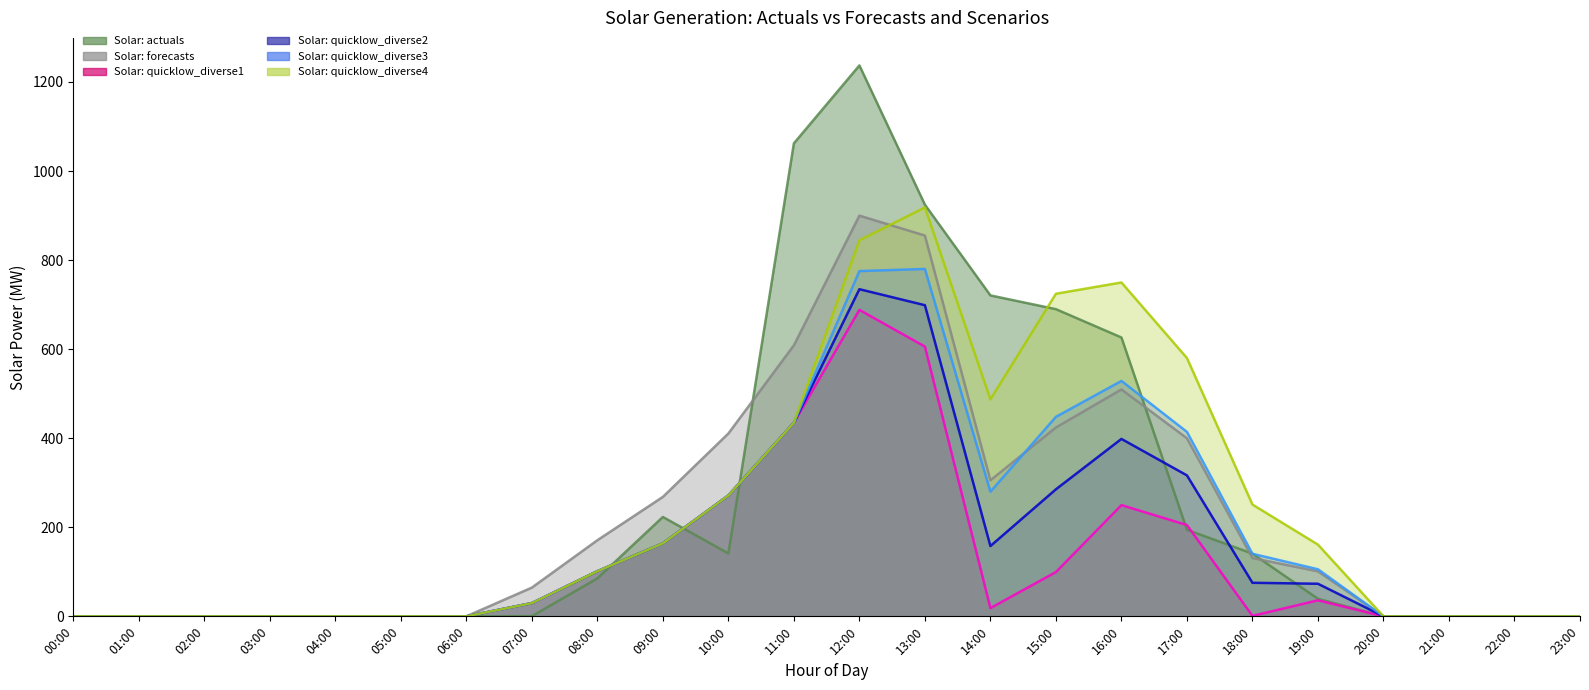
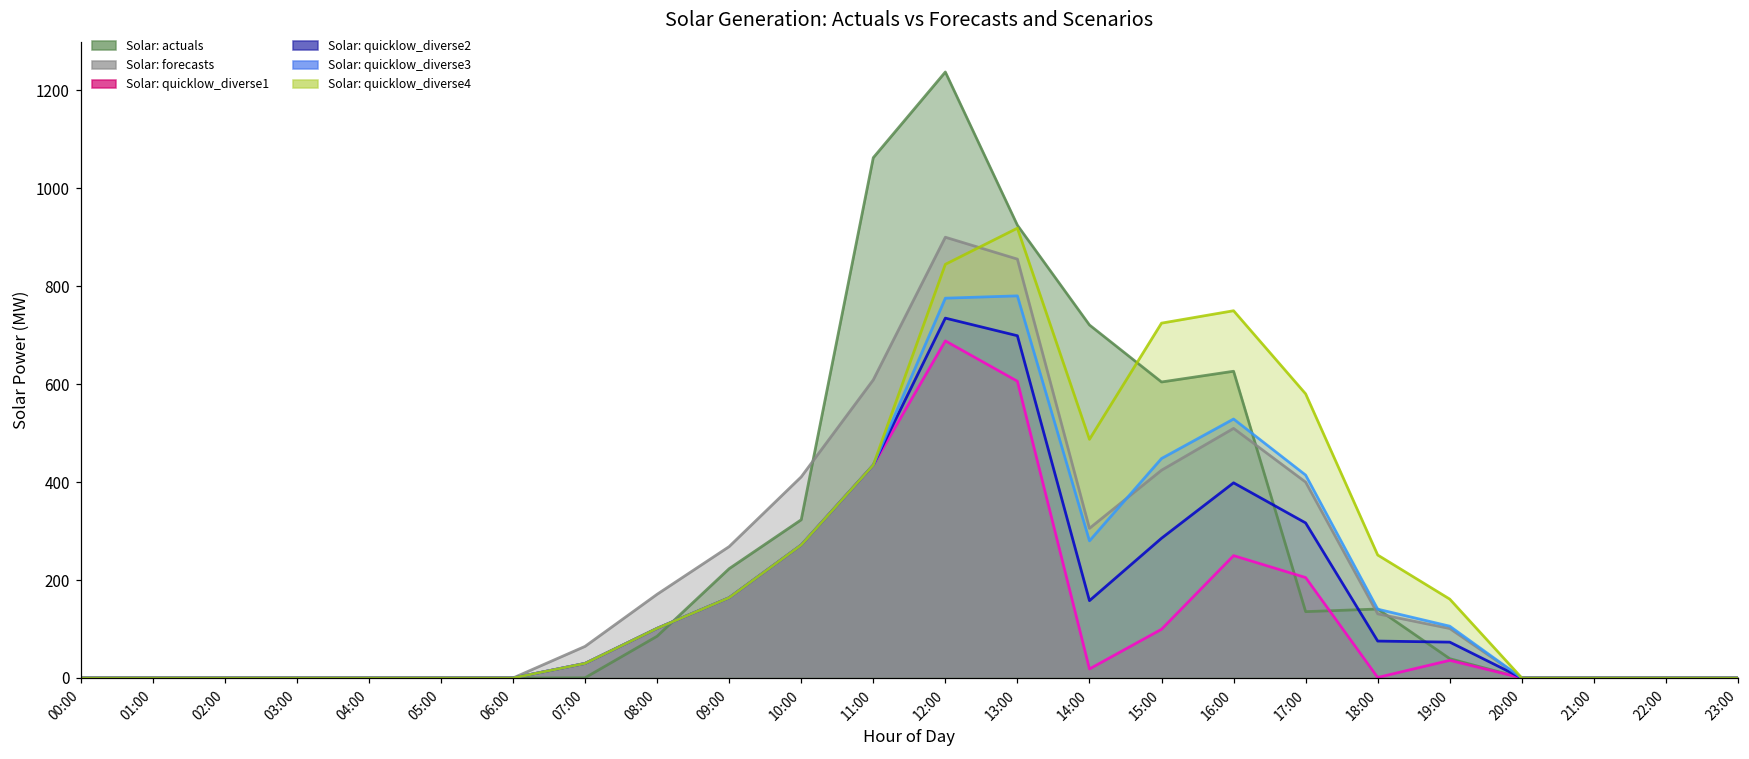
  {
    "Solar: actuals": {
      "07:00": 0,
      "08:00": 90,
      "09:00": 220,
-     "10:00": 140,
+     "10:00": 320,
      "11:00": 1060,
      "12:00": 1240,
      "13:00": 920,
      "14:00": 720,
-     "15:00": 690,
+     "15:00": 600,
      "16:00": 630,
-     "17:00": 190
+     "17:00": 140
    },
    "Solar: quicklow_diverse1": {
      "12:00": 690,
      "13:00": 610,
      "14:00": 20,
      "15:00": 100,
      "16:00": 250,
      "17:00": 210,
      "18:00": 0
    }
  }
